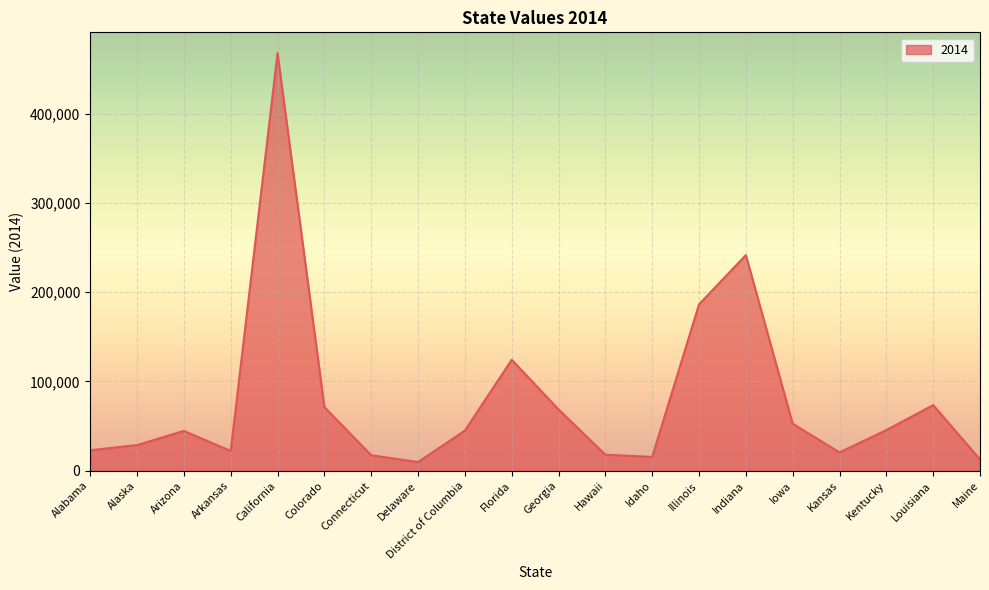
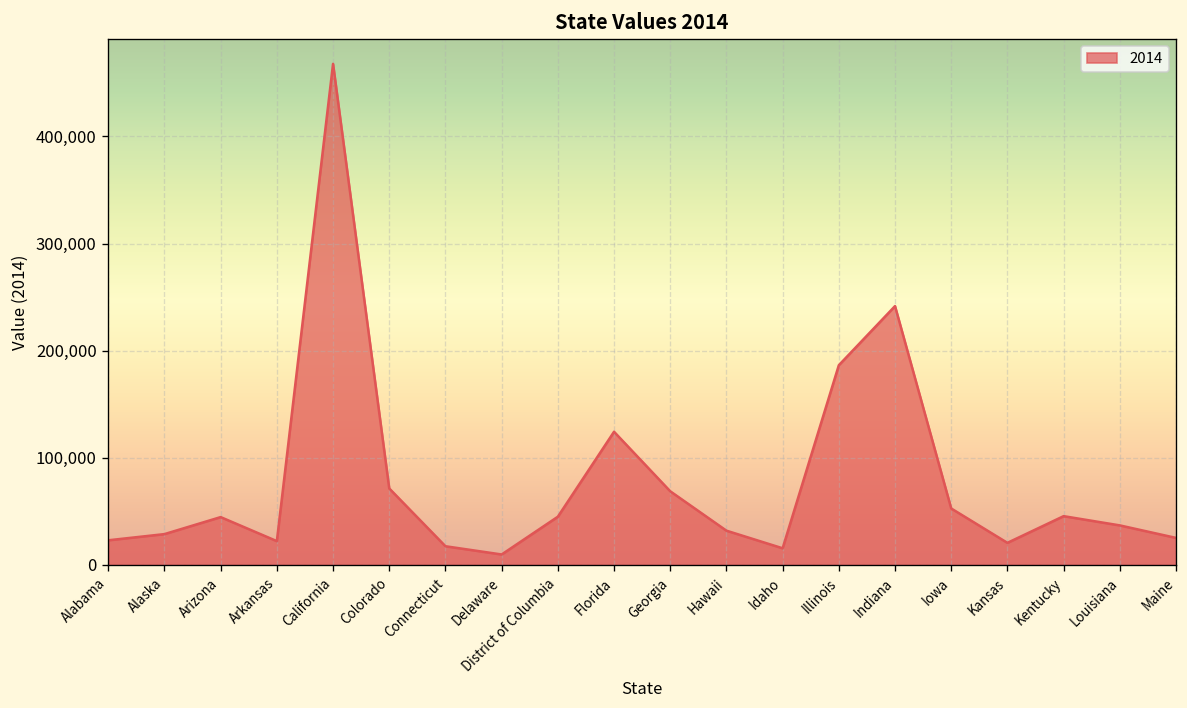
  {
    "Alabama": "20,000",
    "Alaska": "30,000",
    "Arizona": "40,000",
    "Arkansas": "20,000",
    "California": "470,000",
    "Colorado": "70,000",
    "Connecticut": "20,000",
    "Delaware": "10,000",
    "District of Columbia": "40,000",
    "Florida": "120,000",
    "Georgia": "70,000",
-   "Hawaii": "20,000",
+   "Hawaii": "30,000",
    "Idaho": "20,000",
    "Illinois": "190,000",
    "Indiana": "240,000",
    "Iowa": "50,000",
    "Kansas": "20,000",
    "Kentucky": "50,000",
-   "Louisiana": "70,000",
-   "Maine": "10,000"
+   "Louisiana": "40,000",
+   "Maine": "30,000"
  }
